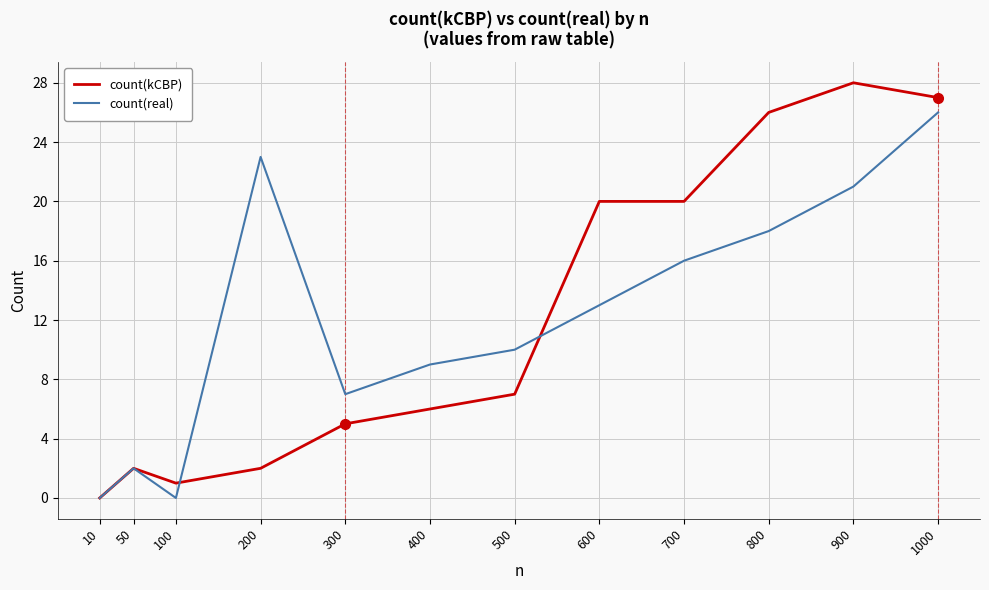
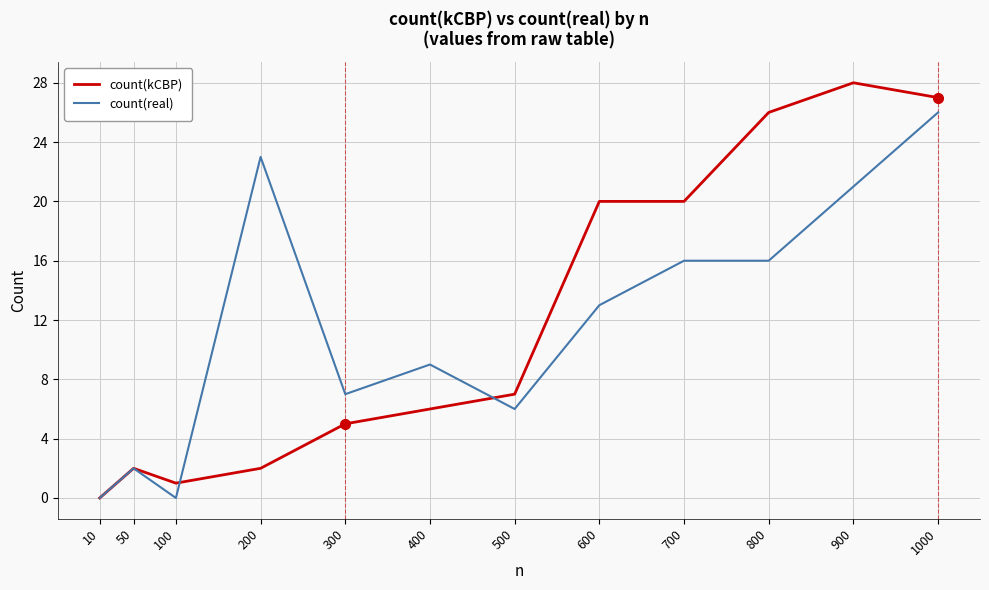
  {
    "count(real)": {
      "100": 0,
      "200": 23,
      "300": 7,
      "400": 9,
-     "500": 10,
+     "500": 6,
      "600": 13,
      "700": 16,
-     "800": 18,
+     "800": 16,
      "900": 21,
      "1000": 26
    }
  }
